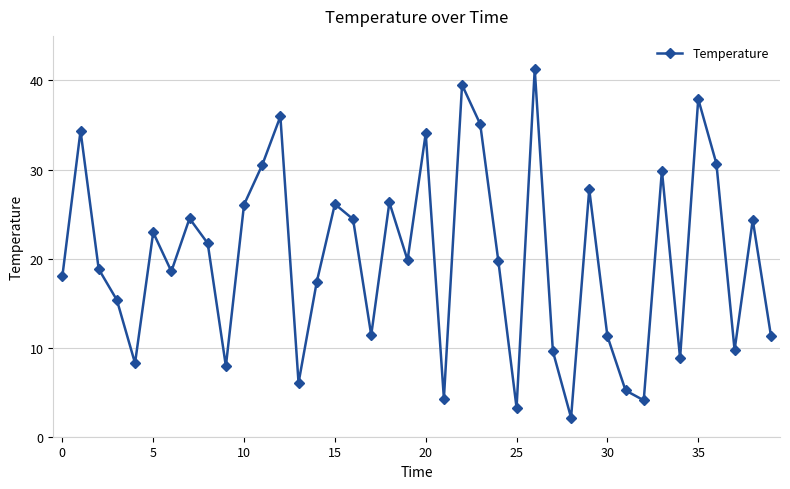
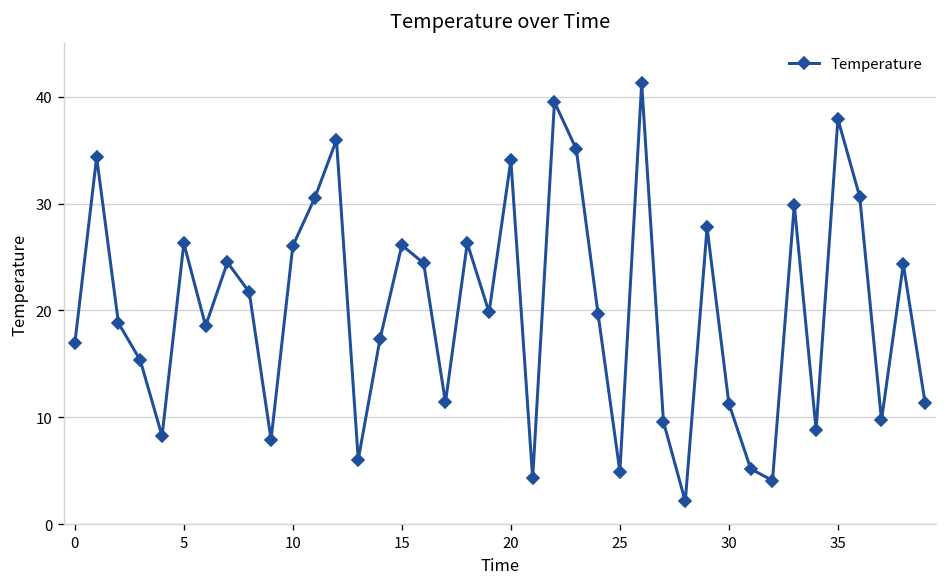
  {
-   "0": 18,
-   "5": 23,
+   "0": 17,
+   "5": 26,
    "10": 26,
    "15": 26,
    "20": 34,
-   "25": 3,
+   "25": 5,
    "30": 11,
    "35": 38
  }
